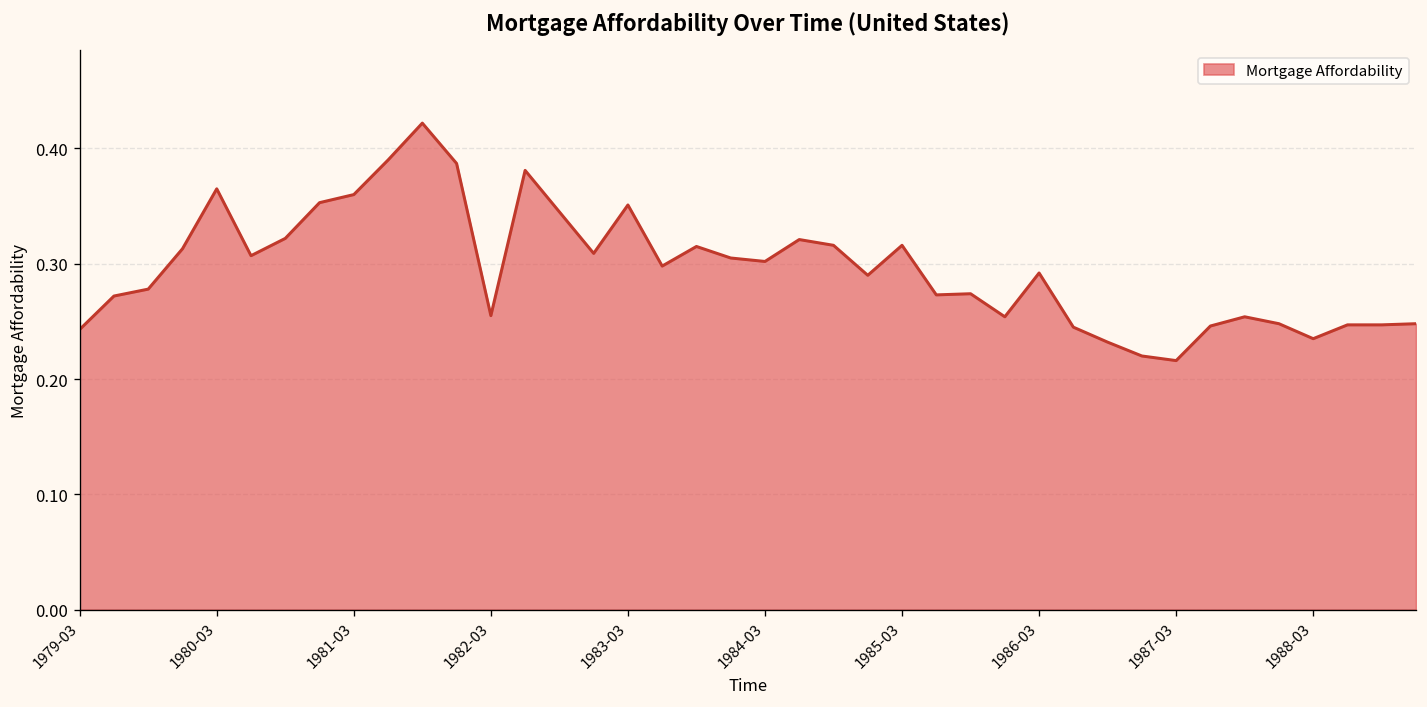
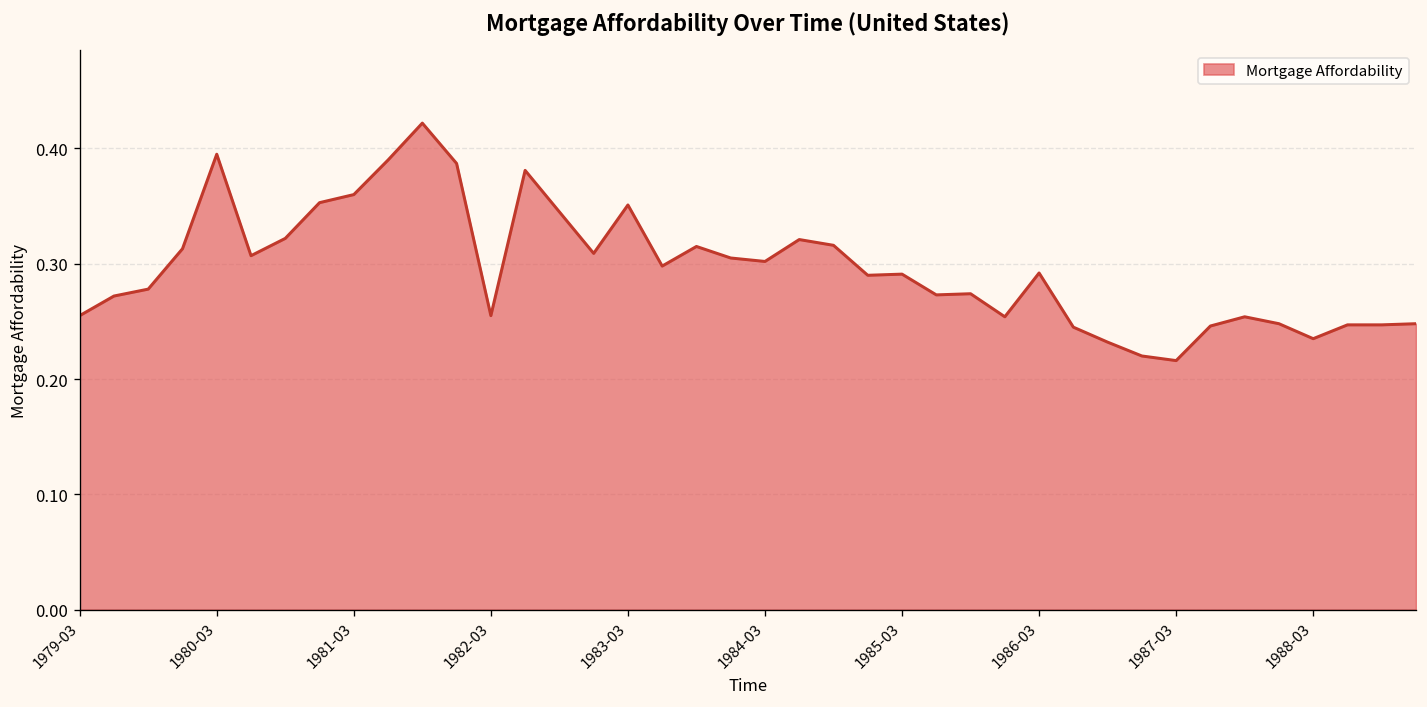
  {
-   "1979-03": 0.24,
-   "1980-03": 0.37,
+   "1979-03": 0.26,
+   "1980-03": 0.40,
    "1981-03": 0.36,
    "1982-03": 0.26,
    "1983-03": 0.35,
    "1984-03": 0.30,
-   "1985-03": 0.32,
+   "1985-03": 0.29,
    "1986-03": 0.29,
    "1987-03": 0.22,
    "1988-03": 0.24
  }
